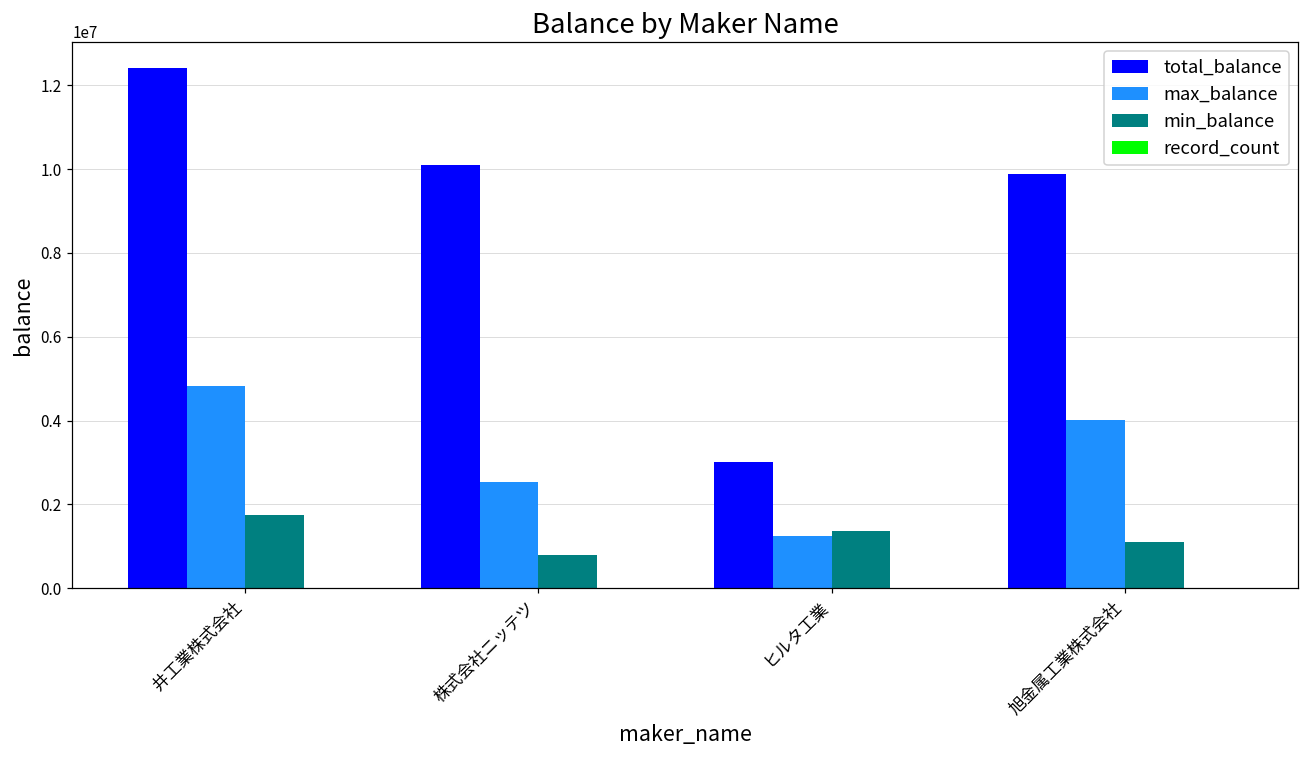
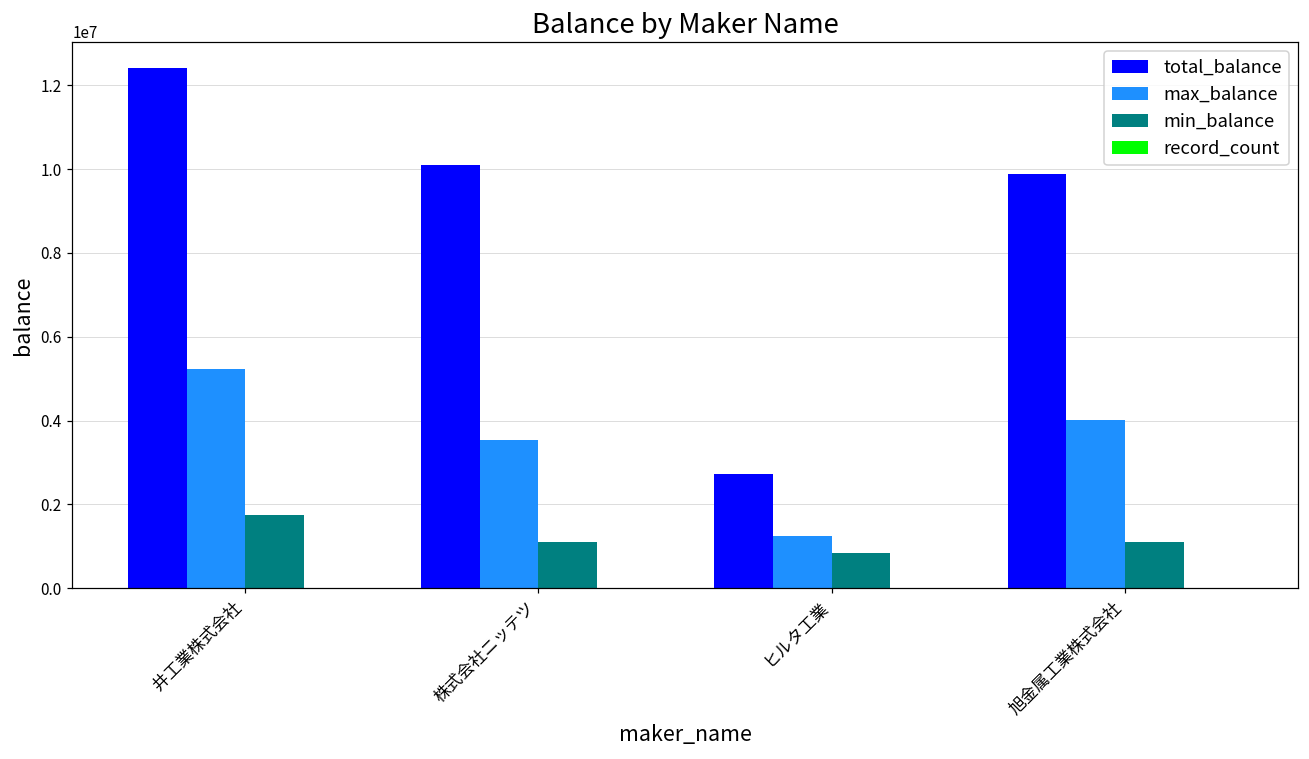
  {
    "total_balance": {
      "井工業株式会社": 12400000,
      "株式会社ニッテツ": 10100000,
-     "ヒルタ工業": 3000000,
+     "ヒルタ工業": 2700000,
      "旭金属工業株式会社": 9900000
    },
    "max_balance": {
-     "井工業株式会社": 4800000,
-     "株式会社ニッテツ": 2500000,
+     "井工業株式会社": 5200000,
+     "株式会社ニッテツ": 3500000,
      "ヒルタ工業": 1300000,
      "旭金属工業株式会社": 4000000
    },
    "min_balance": {
      "井工業株式会社": 1700000,
-     "株式会社ニッテツ": 800000,
-     "ヒルタ工業": 1400000,
+     "株式会社ニッテツ": 1100000,
+     "ヒルタ工業": 800000,
      "旭金属工業株式会社": 1100000
    }
  }
